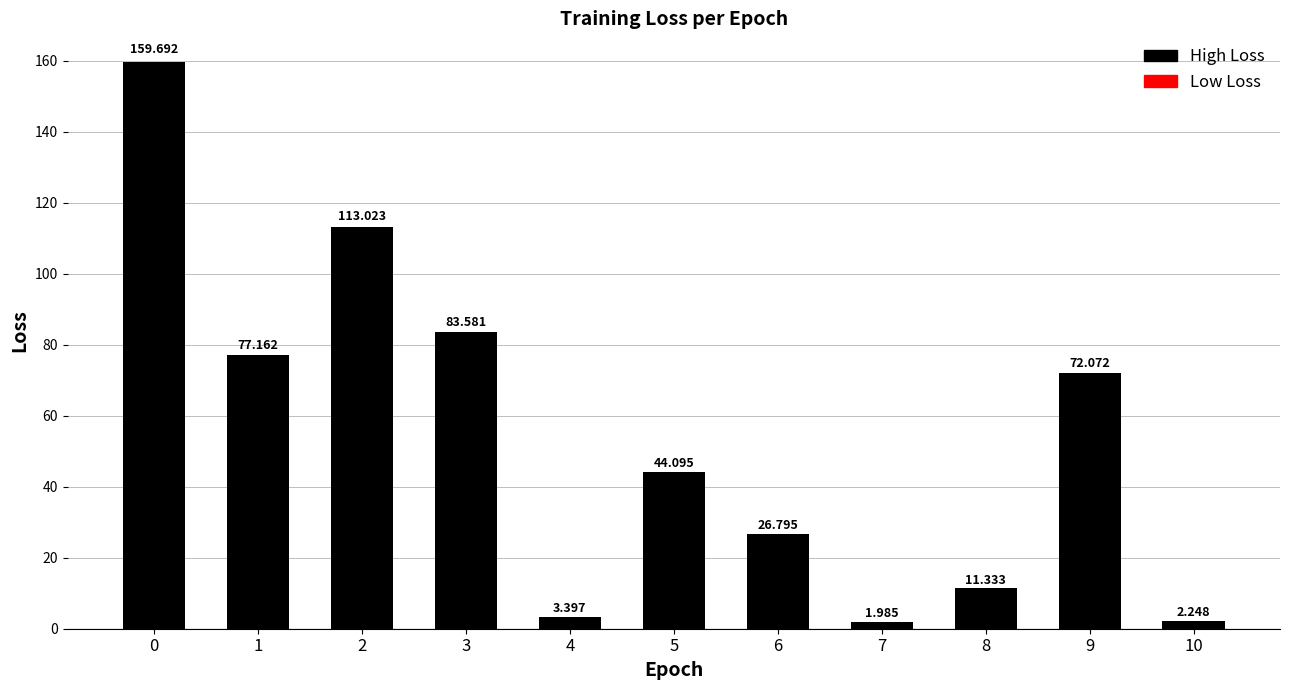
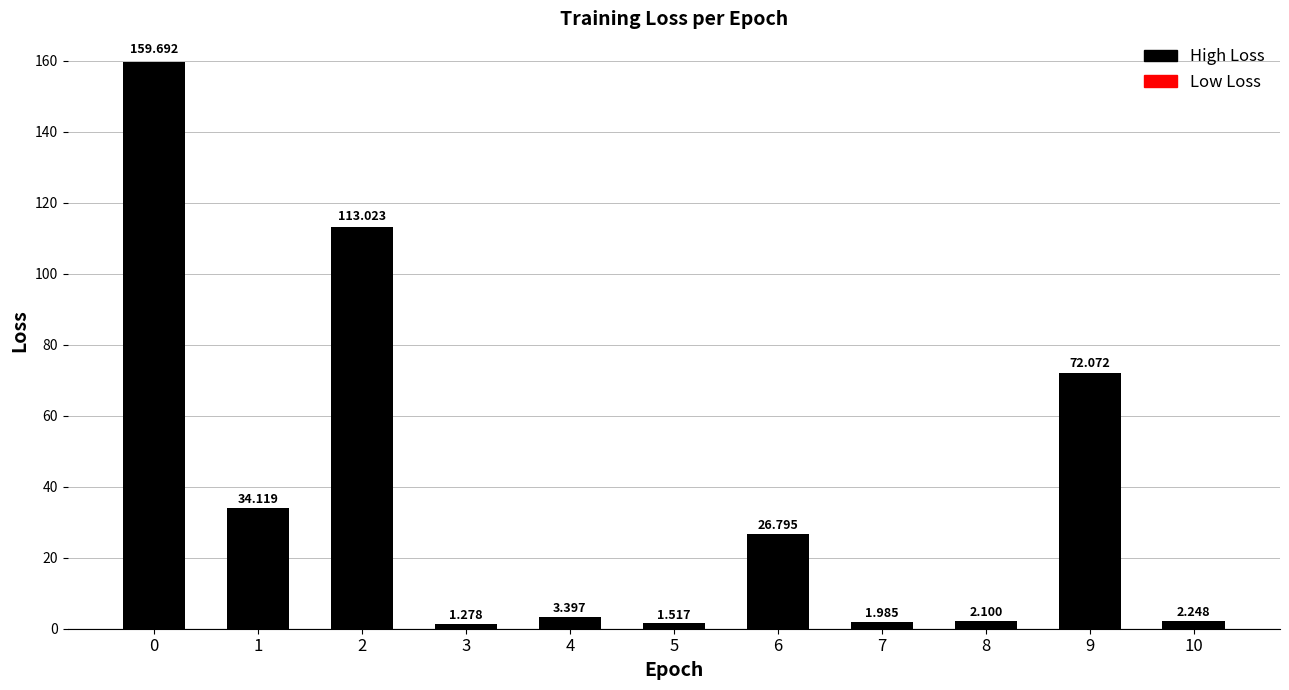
  {
    "0": 159.692,
-   "1": 77.162,
+   "1": 34.119,
    "2": 113.023,
-   "3": 83.581,
+   "3": 1.278,
    "4": 3.397,
-   "5": 44.095,
+   "5": 1.517,
    "6": 26.795,
    "7": 1.985,
-   "8": 11.333,
+   "8": 2.100,
    "9": 72.072,
    "10": 2.248
  }
